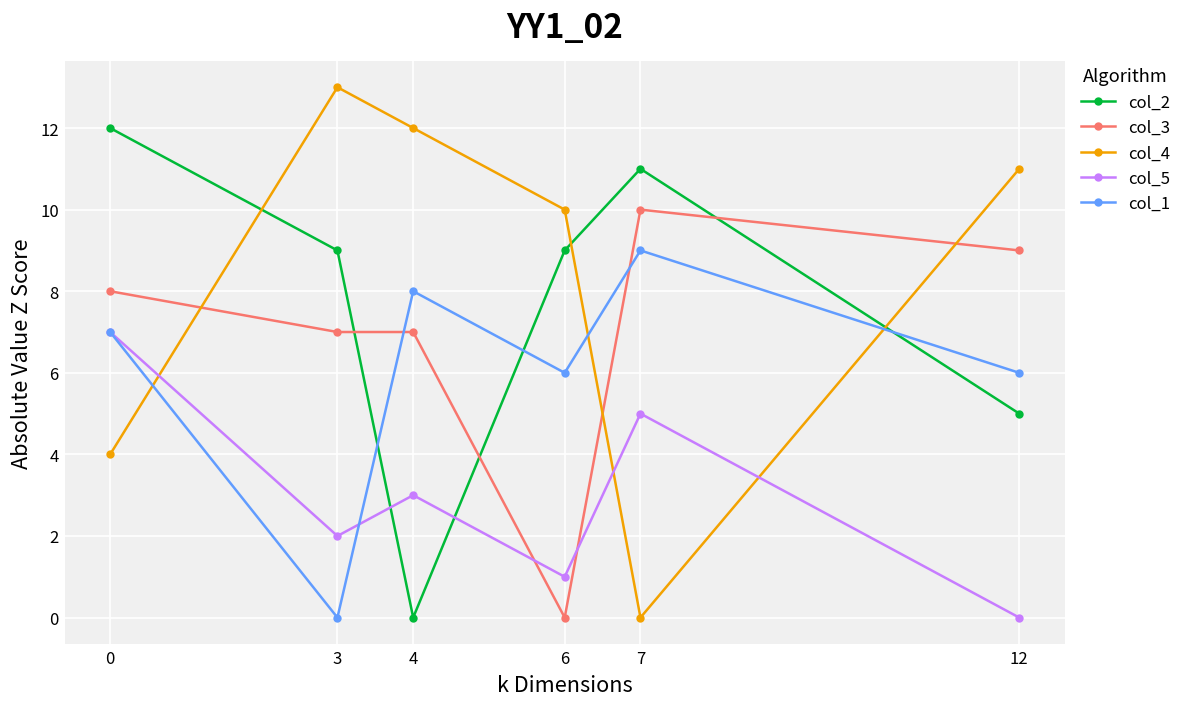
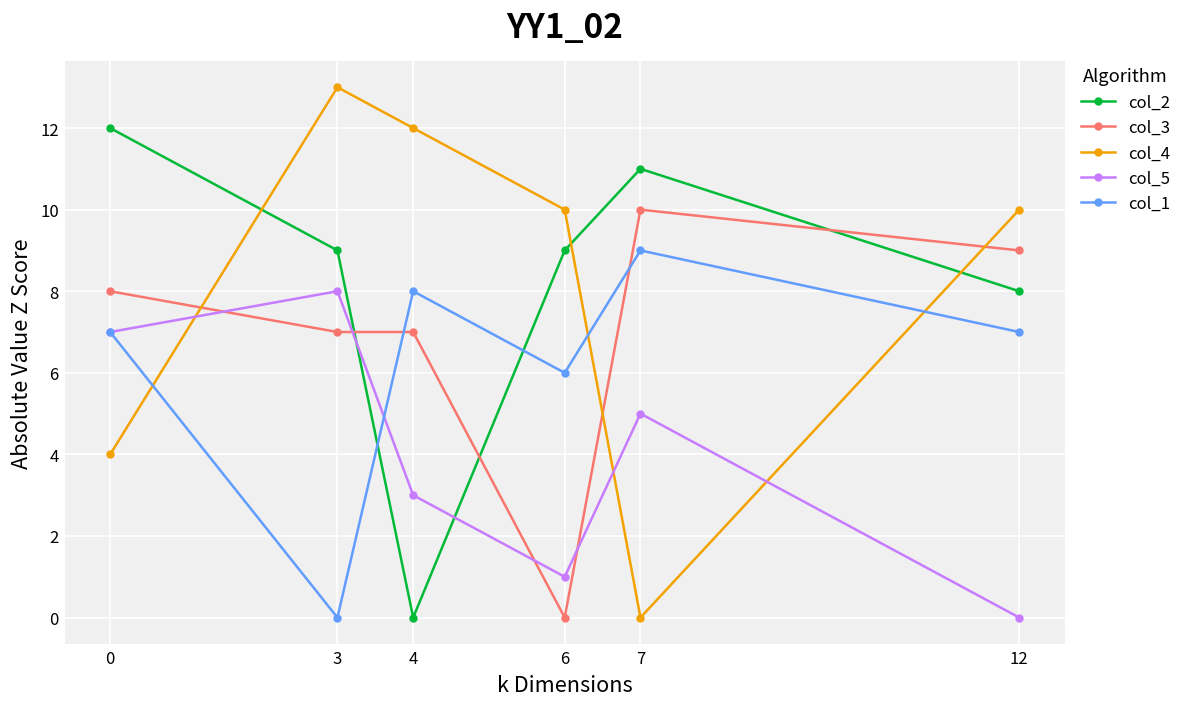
  {
    "col_2": {
      "0": 12,
      "3": 9,
      "4": 0,
      "6": 9,
      "7": 11,
-     "12": 5
+     "12": 8
    },
    "col_3": {
      "0": 8,
      "3": 7,
      "4": 7,
      "6": 0,
      "7": 10,
      "12": 9
    },
    "col_4": {
      "0": 4,
      "3": 13,
      "4": 12,
      "6": 10,
      "7": 0,
-     "12": 11
+     "12": 10
    },
    "col_5": {
-     "3": 2,
+     "3": 8,
      "4": 3,
      "6": 1,
      "7": 5,
      "12": 0
    },
    "col_1": {
      "3": 0,
      "4": 8,
      "6": 6,
      "7": 9,
-     "12": 6
+     "12": 7
    }
  }
